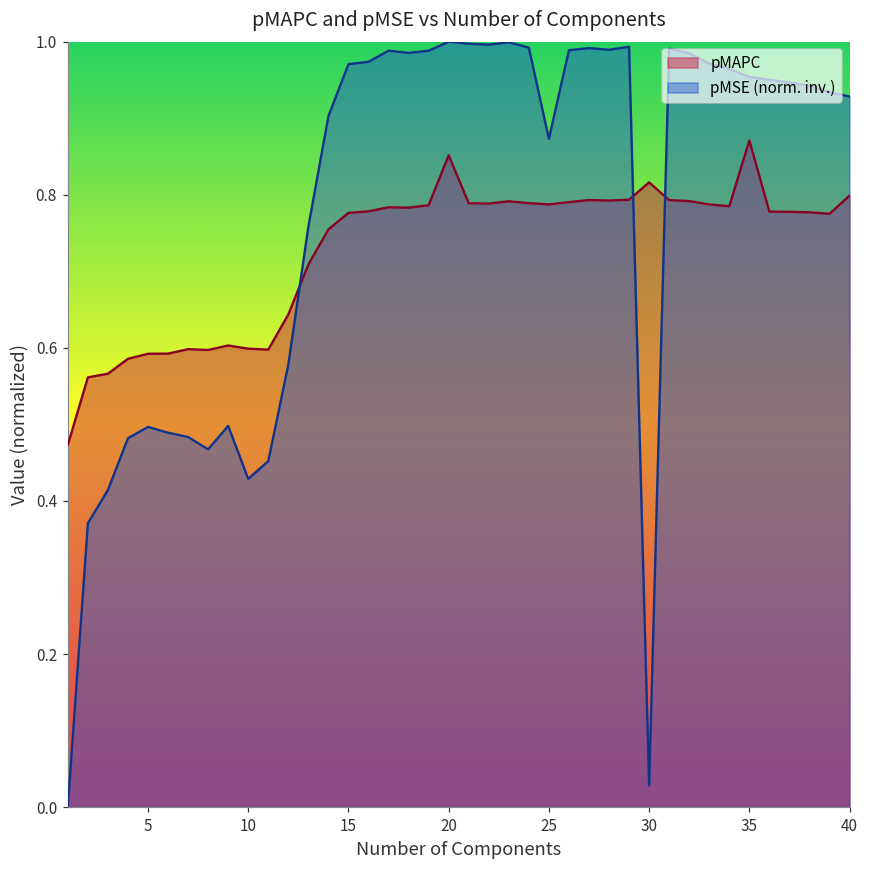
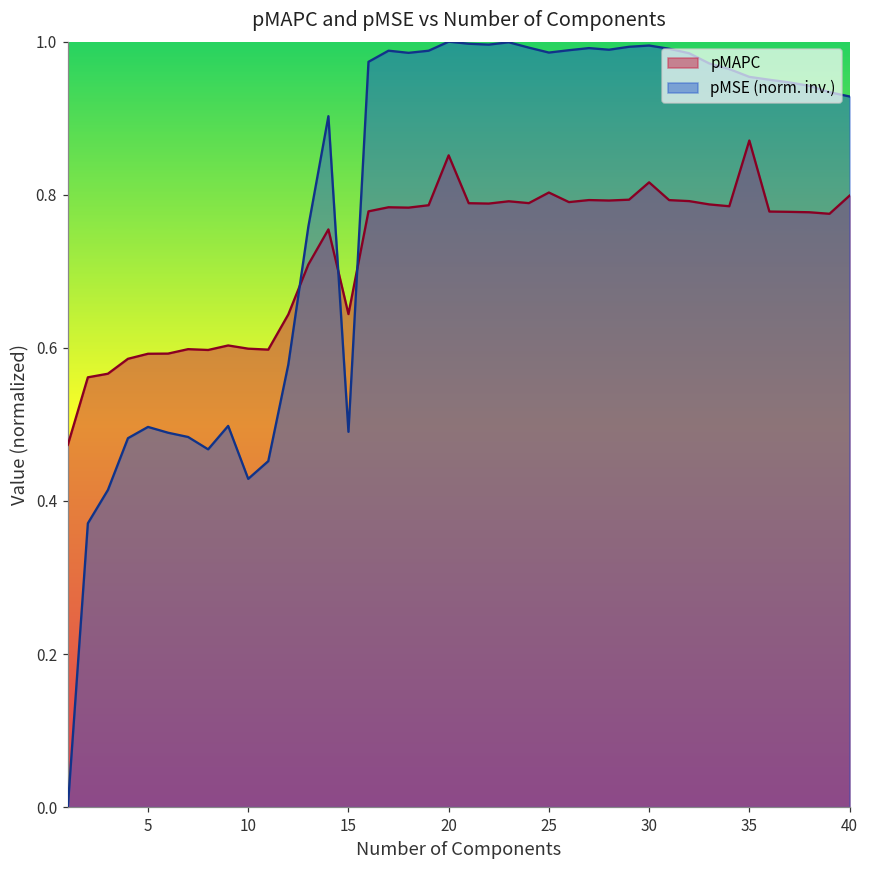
  {
    "pMAPC": {
      "5": 0.59,
      "10": 0.60,
-     "15": 0.78,
+     "15": 0.64,
      "20": 0.85,
-     "25": 0.79,
+     "25": 0.80,
      "30": 0.82,
      "35": 0.87,
      "40": 0.80
    },
    "pMSE (norm. inv.)": {
      "5": 0.50,
      "10": 0.43,
-     "15": 0.97,
+     "15": 0.49,
      "20": 1.00,
-     "25": 0.87,
-     "30": 0.03,
+     "25": 0.99,
+     "30": 0.99,
      "40": 0.93
    }
  }
